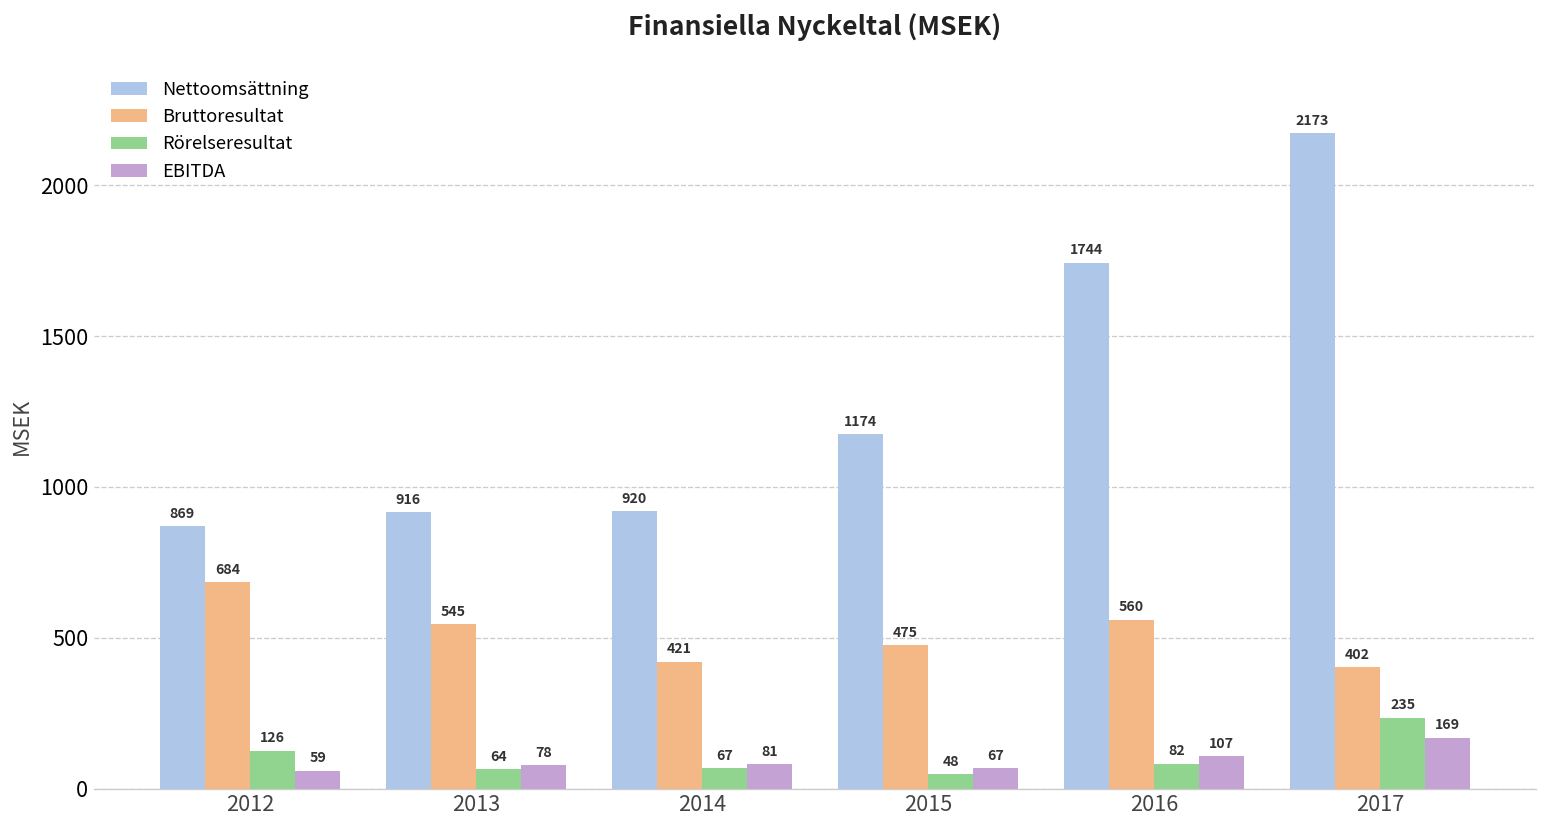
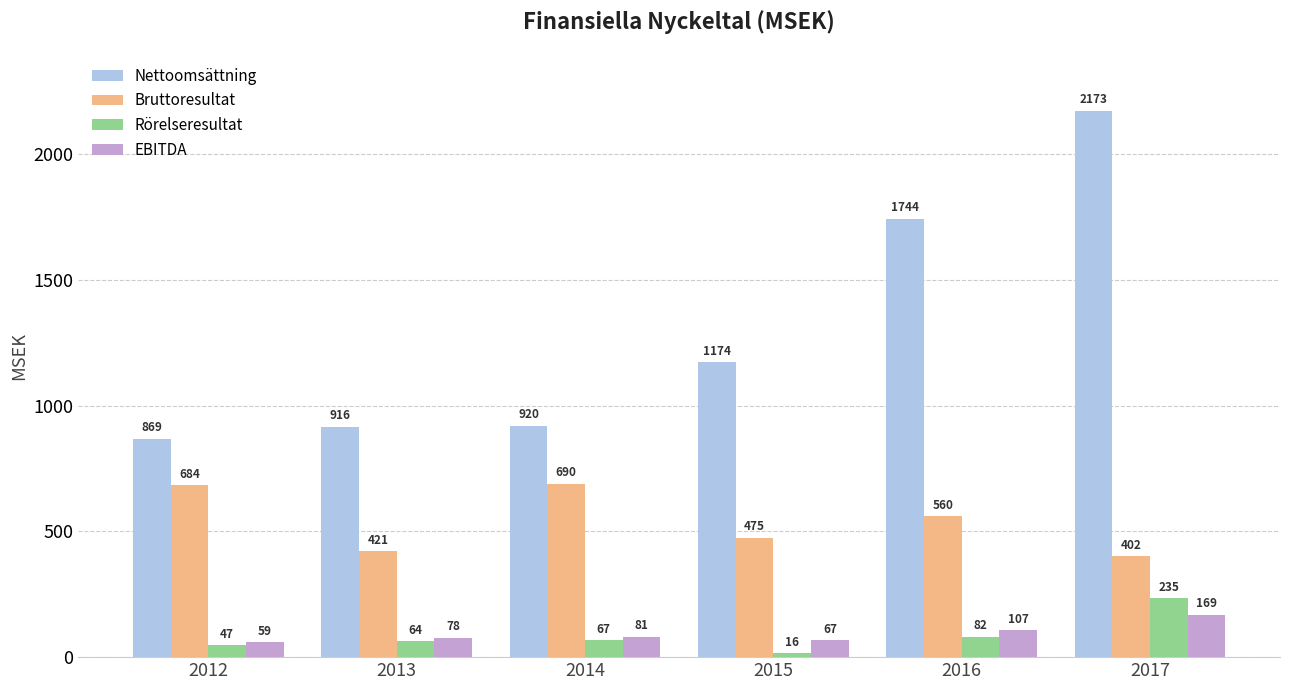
  {
    "Bruttoresultat": {
      "2012": 684,
-     "2013": 545,
-     "2014": 421,
+     "2013": 421,
+     "2014": 690,
      "2015": 475,
      "2016": 560,
      "2017": 402
    },
    "Rörelseresultat": {
-     "2012": 126,
+     "2012": 47,
      "2013": 64,
      "2014": 67,
-     "2015": 48,
+     "2015": 16,
      "2016": 82,
      "2017": 235
    }
  }
